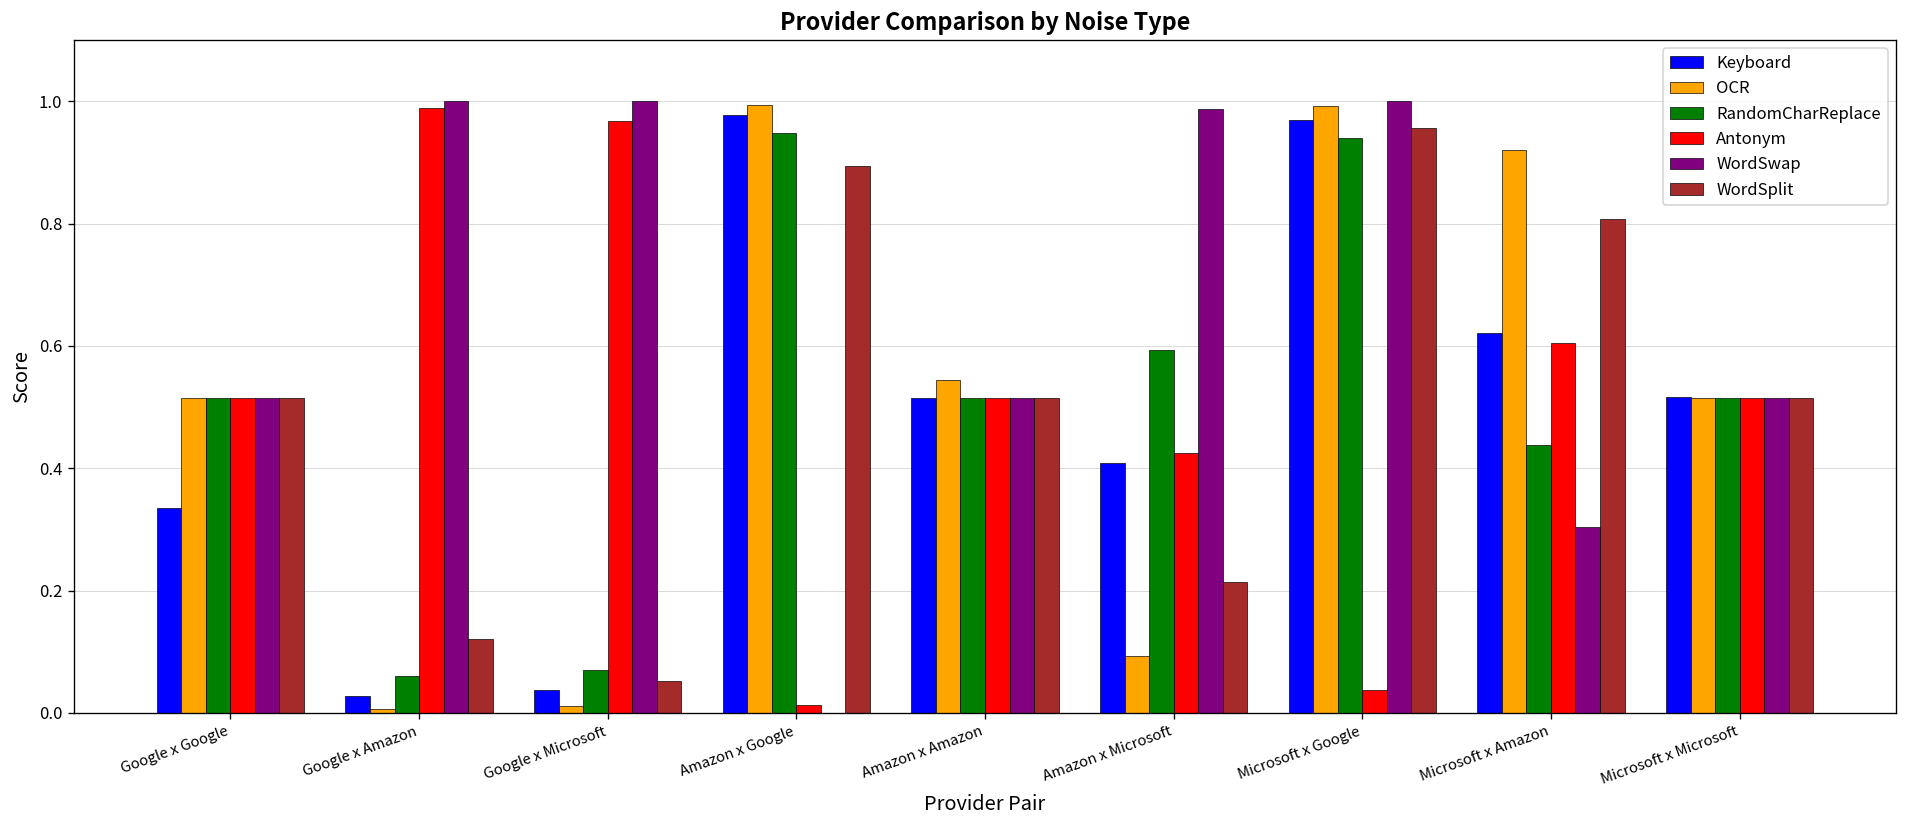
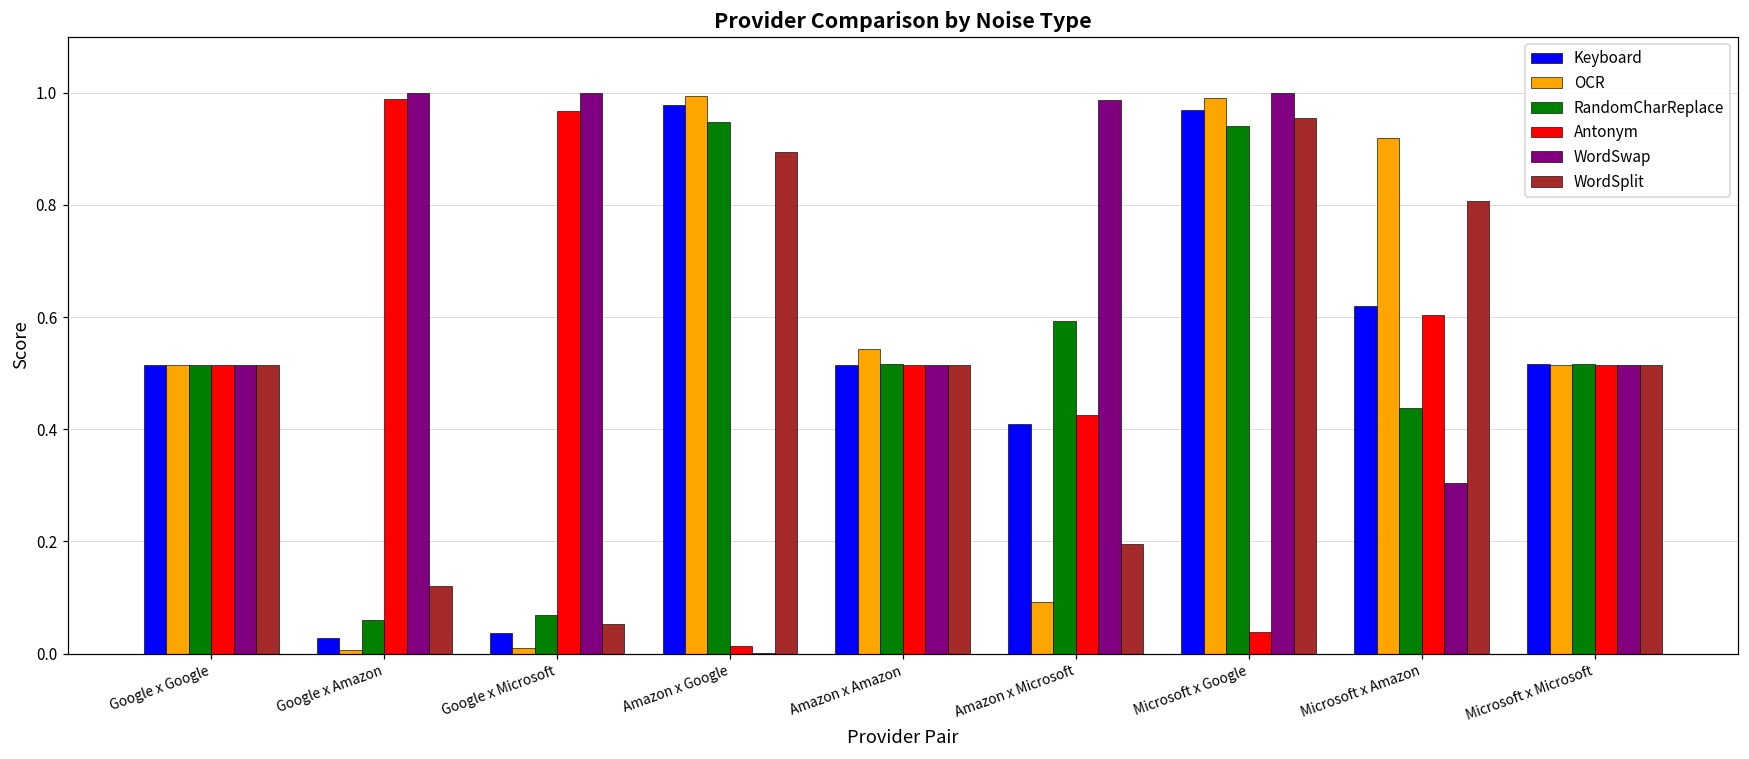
  {
    "Keyboard": {
-     "Google x Google": 0.34,
+     "Google x Google": 0.52,
      "Google x Amazon": 0.03,
      "Google x Microsoft": 0.04,
      "Amazon x Google": 0.98,
      "Amazon x Amazon": 0.52,
      "Amazon x Microsoft": 0.41,
      "Microsoft x Google": 0.97,
      "Microsoft x Amazon": 0.62,
      "Microsoft x Microsoft": 0.52
    },
    "OCR": {
      "Google x Google": 0.52,
      "Google x Amazon": 0.01,
      "Google x Microsoft": 0.01,
      "Amazon x Google": 0.99,
      "Amazon x Amazon": 0.54,
      "Amazon x Microsoft": 0.09,
      "Microsoft x Google": 0.99,
      "Microsoft x Amazon": 0.92,
      "Microsoft x Microsoft": 0.52
    },
    "RandomCharReplace": {
      "Google x Google": 0.52,
      "Google x Amazon": 0.06,
      "Google x Microsoft": 0.07,
      "Amazon x Google": 0.95,
      "Amazon x Amazon": 0.52,
      "Amazon x Microsoft": 0.59,
      "Microsoft x Google": 0.94,
      "Microsoft x Amazon": 0.44,
      "Microsoft x Microsoft": 0.52
    },
    "Antonym": {
      "Google x Google": 0.52,
      "Google x Amazon": 0.99,
      "Google x Microsoft": 0.97,
      "Amazon x Google": 0.01,
      "Amazon x Amazon": 0.52,
      "Amazon x Microsoft": 0.43,
      "Microsoft x Google": 0.04,
      "Microsoft x Amazon": 0.60,
      "Microsoft x Microsoft": 0.52
    },
    "WordSwap": {
      "Google x Google": 0.52,
      "Google x Amazon": 1.00,
      "Google x Microsoft": 1.00,
      "Amazon x Amazon": 0.52,
      "Amazon x Microsoft": 0.99,
      "Microsoft x Google": 1.00,
      "Microsoft x Amazon": 0.30,
      "Microsoft x Microsoft": 0.52
    },
    "WordSplit": {
      "Google x Google": 0.52,
      "Google x Amazon": 0.12,
      "Google x Microsoft": 0.05,
      "Amazon x Google": 0.89,
      "Amazon x Amazon": 0.52,
-     "Amazon x Microsoft": 0.21,
+     "Amazon x Microsoft": 0.20,
      "Microsoft x Google": 0.96,
      "Microsoft x Amazon": 0.81,
      "Microsoft x Microsoft": 0.52
    }
  }
